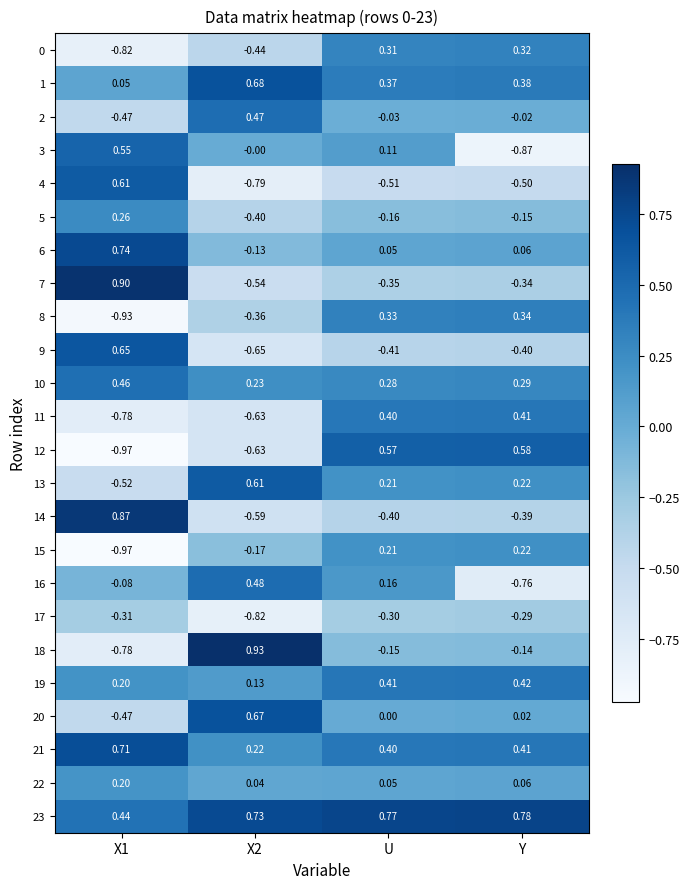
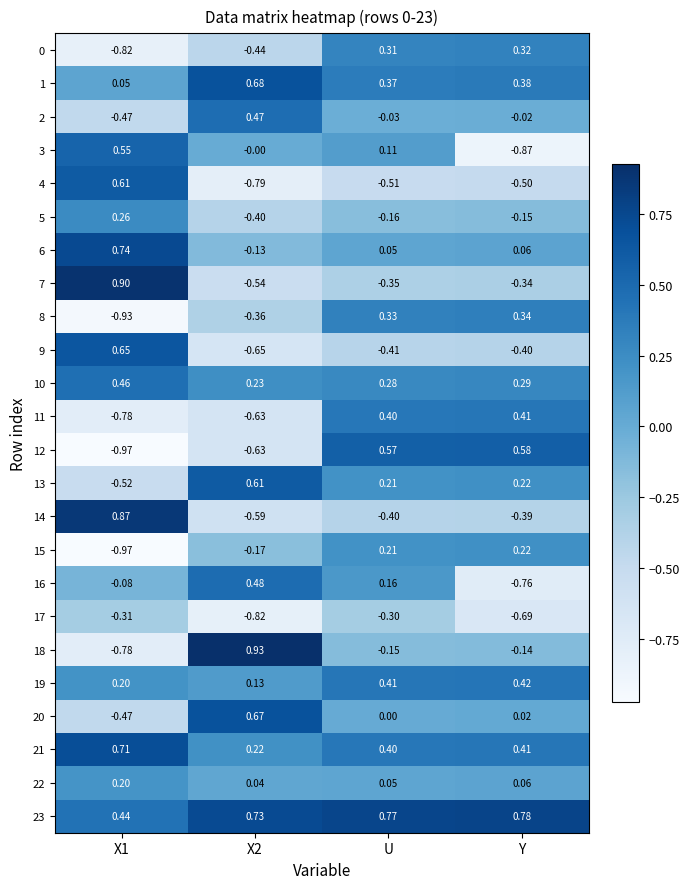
  {
    "0": {
      "X1": -0.82,
      "X2": -0.44,
      "U": 0.31,
      "Y": 0.32
    },
    "1": {
      "X1": 0.05,
      "X2": 0.68,
      "U": 0.37,
      "Y": 0.38
    },
    "2": {
      "X1": -0.47,
      "X2": 0.47,
      "U": -0.03,
      "Y": -0.02
    },
    "3": {
      "X1": 0.55,
      "X2": -0.00,
      "U": 0.11,
      "Y": -0.87
    },
    "4": {
      "X1": 0.61,
      "X2": -0.79,
      "U": -0.51,
      "Y": -0.50
    },
    "5": {
      "X1": 0.26,
      "X2": -0.40,
      "U": -0.16,
      "Y": -0.15
    },
    "6": {
      "X1": 0.74,
      "X2": -0.13,
      "U": 0.05,
      "Y": 0.06
    },
    "7": {
      "X1": 0.90,
      "X2": -0.54,
      "U": -0.35,
      "Y": -0.34
    },
    "8": {
      "X1": -0.93,
      "X2": -0.36,
      "U": 0.33,
      "Y": 0.34
    },
    "9": {
      "X1": 0.65,
      "X2": -0.65,
      "U": -0.41,
      "Y": -0.40
    },
    "10": {
      "X1": 0.46,
      "X2": 0.23,
      "U": 0.28,
      "Y": 0.29
    },
    "11": {
      "X1": -0.78,
      "X2": -0.63,
      "U": 0.40,
      "Y": 0.41
    },
    "12": {
      "X1": -0.97,
      "X2": -0.63,
      "U": 0.57,
      "Y": 0.58
    },
    "13": {
      "X1": -0.52,
      "X2": 0.61,
      "U": 0.21,
      "Y": 0.22
    },
    "14": {
      "X1": 0.87,
      "X2": -0.59,
      "U": -0.40,
      "Y": -0.39
    },
    "15": {
      "X1": -0.97,
      "X2": -0.17,
      "U": 0.21,
      "Y": 0.22
    },
    "16": {
      "X1": -0.08,
      "X2": 0.48,
      "U": 0.16,
      "Y": -0.76
    },
    "17": {
      "X1": -0.31,
      "X2": -0.82,
      "U": -0.30,
-     "Y": -0.29
+     "Y": -0.69
    },
    "18": {
      "X1": -0.78,
      "X2": 0.93,
      "U": -0.15,
      "Y": -0.14
    },
    "19": {
      "X1": 0.20,
      "X2": 0.13,
      "U": 0.41,
      "Y": 0.42
    },
    "20": {
      "X1": -0.47,
      "X2": 0.67,
      "U": 0.00,
      "Y": 0.02
    },
    "21": {
      "X1": 0.71,
      "X2": 0.22,
      "U": 0.40,
      "Y": 0.41
    },
    "22": {
      "X1": 0.20,
      "X2": 0.04,
      "U": 0.05,
      "Y": 0.06
    },
    "23": {
      "X1": 0.44,
      "X2": 0.73,
      "U": 0.77,
      "Y": 0.78
    }
  }
